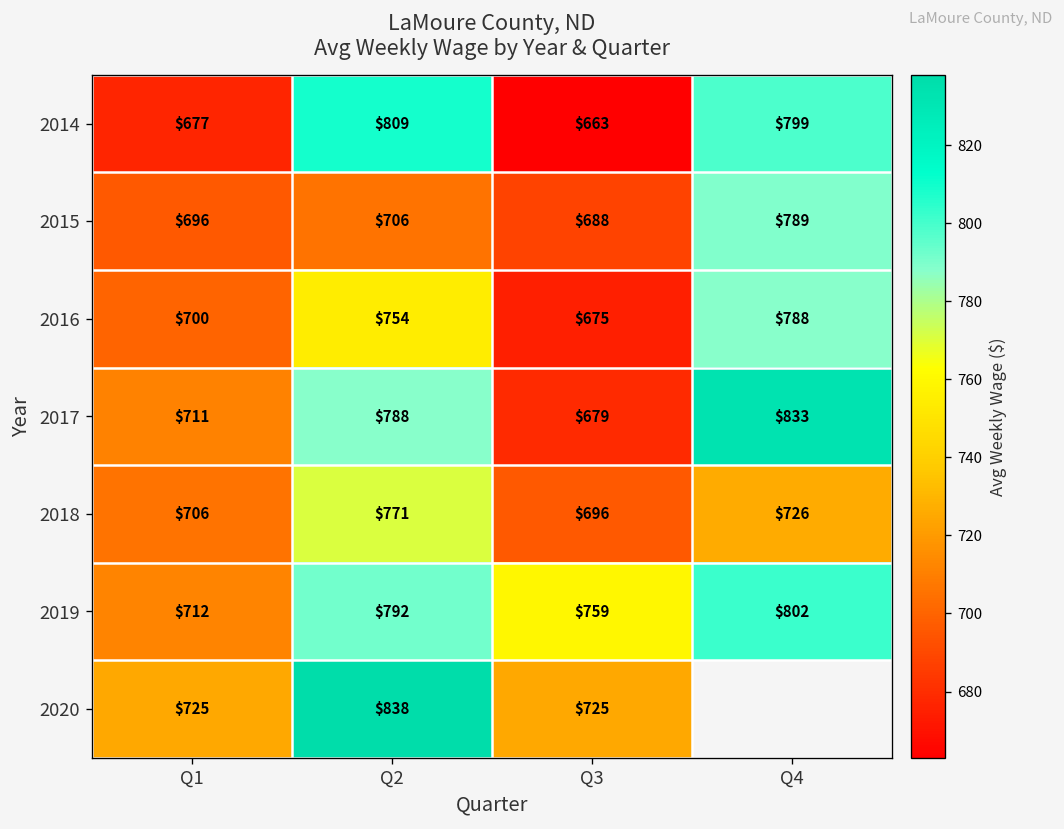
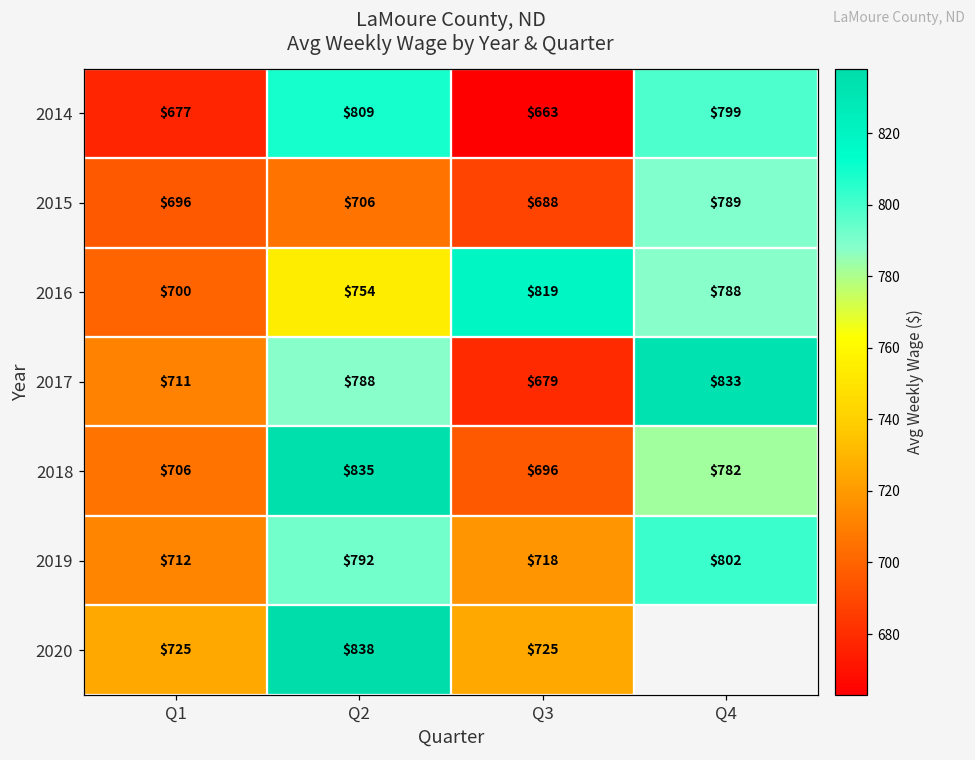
  {
    "2014": {
      "Q1": "$677",
      "Q2": "$809",
      "Q3": "$663",
      "Q4": "$799"
    },
    "2015": {
      "Q1": "$696",
      "Q2": "$706",
      "Q3": "$688",
      "Q4": "$789"
    },
    "2016": {
      "Q1": "$700",
      "Q2": "$754",
-     "Q3": "$675",
+     "Q3": "$819",
      "Q4": "$788"
    },
    "2017": {
      "Q1": "$711",
      "Q2": "$788",
      "Q3": "$679",
      "Q4": "$833"
    },
    "2018": {
      "Q1": "$706",
-     "Q2": "$771",
+     "Q2": "$835",
      "Q3": "$696",
-     "Q4": "$726"
+     "Q4": "$782"
    },
    "2019": {
      "Q1": "$712",
      "Q2": "$792",
-     "Q3": "$759",
+     "Q3": "$718",
      "Q4": "$802"
    },
    "2020": {
      "Q1": "$725",
      "Q2": "$838",
      "Q3": "$725"
    }
  }
